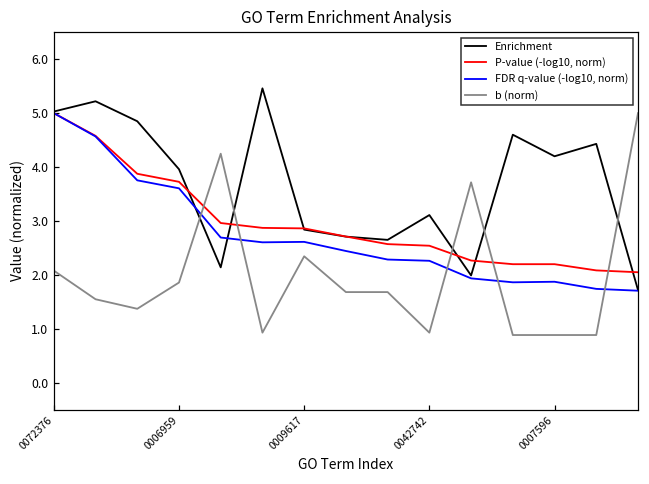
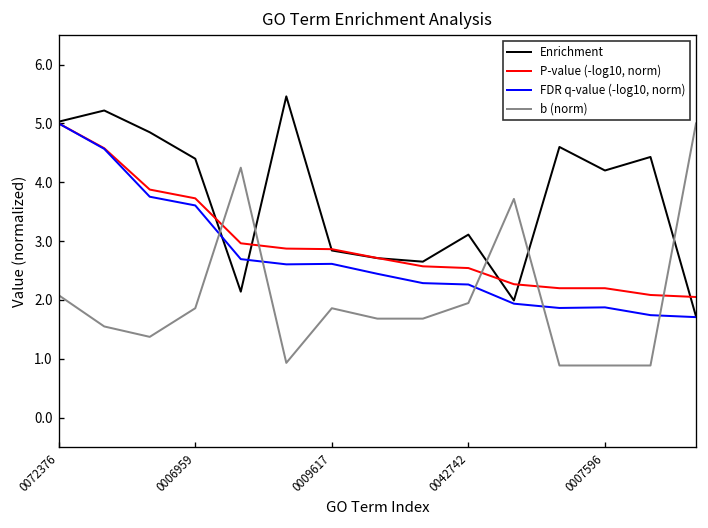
  {
    "Enrichment": {
-     "0006959": 4.0,
+     "0006959": 4.4,
      "0042742": 3.1,
      "0007596": 4.2
    },
    "P-value (-log10, norm)": {
      "0006959": 3.7,
      "0042742": 2.5,
      "0007596": 2.2
    },
    "FDR q-value (-log10, norm)": {
      "0006959": 3.6,
      "0009617": 2.6,
      "0042742": 2.3,
      "0007596": 1.9
    },
    "b (norm)": {
      "0072376": 2.1,
      "0006959": 1.9,
-     "0009617": 2.3,
-     "0042742": 0.9,
+     "0009617": 1.9,
+     "0042742": 1.9,
      "0007596": 0.9
    }
  }
